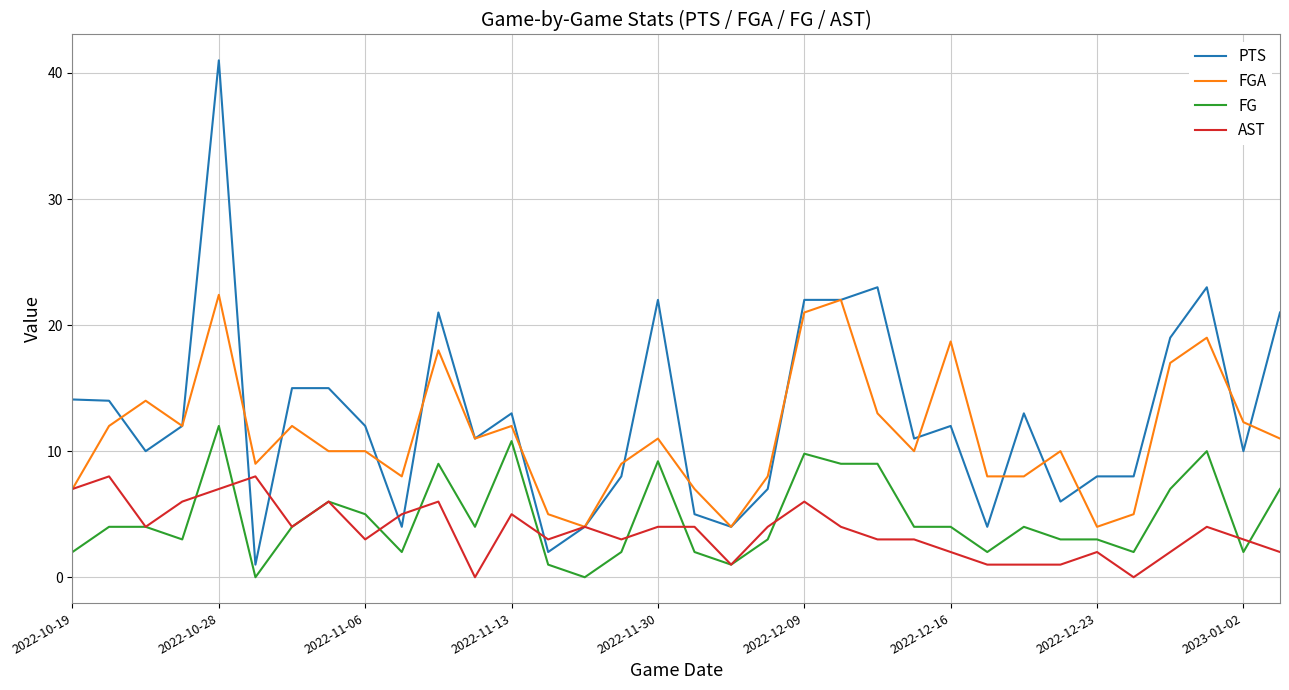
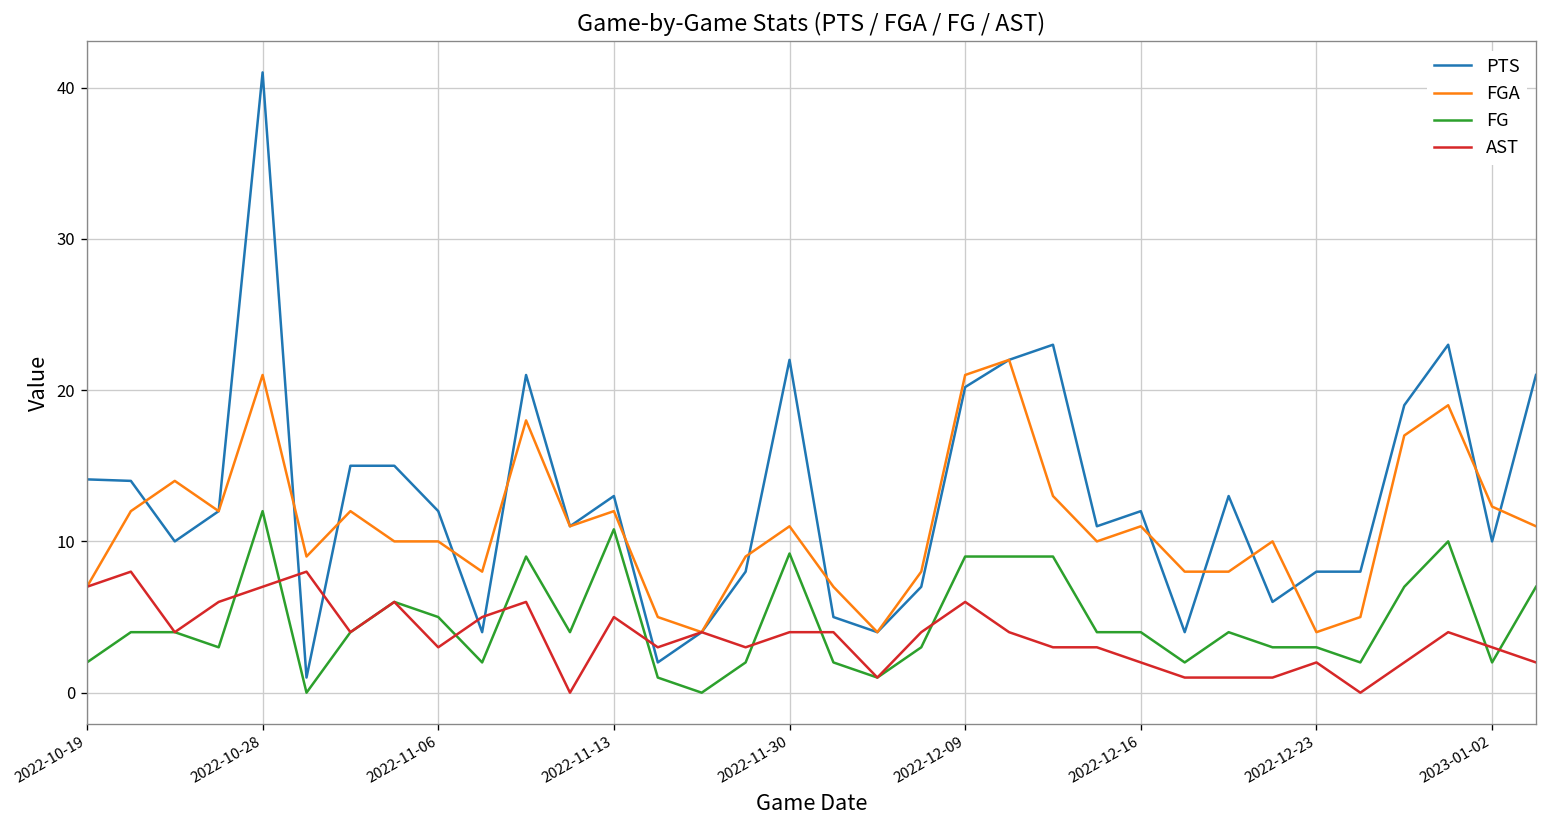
  {
    "PTS": {
      "2022-10-19": 14.1,
      "2022-10-28": 41.0,
      "2022-11-06": 12.0,
      "2022-11-13": 13.0,
      "2022-11-30": 22.0,
-     "2022-12-09": 22.0,
+     "2022-12-09": 20.2,
      "2022-12-16": 12.0,
      "2022-12-23": 8.0,
      "2023-01-02": 10.0
    },
    "FGA": {
-     "2022-10-28": 22.4,
+     "2022-10-28": 21.0,
      "2022-11-06": 10.0,
      "2022-11-13": 12.0,
      "2022-11-30": 11.0,
      "2022-12-09": 21.0,
-     "2022-12-16": 18.7,
+     "2022-12-16": 11.0,
      "2022-12-23": 4.0,
      "2023-01-02": 12.3
    },
    "FG": {
      "2022-10-19": 2.0,
      "2022-10-28": 12.0,
      "2022-11-06": 5.0,
      "2022-11-13": 10.8,
      "2022-11-30": 9.2,
-     "2022-12-09": 9.8,
+     "2022-12-09": 9.0,
      "2022-12-16": 4.0,
      "2022-12-23": 3.0,
      "2023-01-02": 2.0
    },
    "AST": {
      "2022-10-28": 7.0,
      "2022-11-06": 3.0,
      "2022-11-13": 5.0,
      "2022-11-30": 4.0,
      "2022-12-09": 6.0,
      "2022-12-16": 2.0,
      "2022-12-23": 2.0,
      "2023-01-02": 3.0
    }
  }
